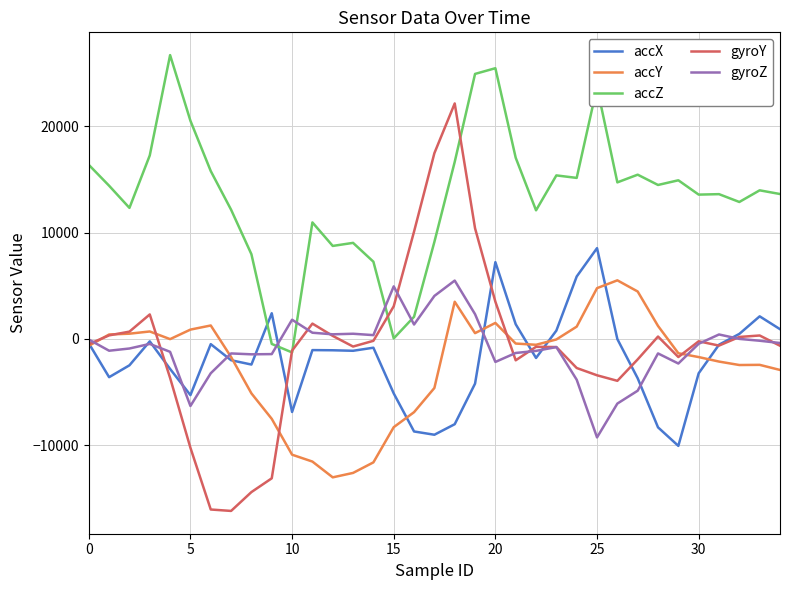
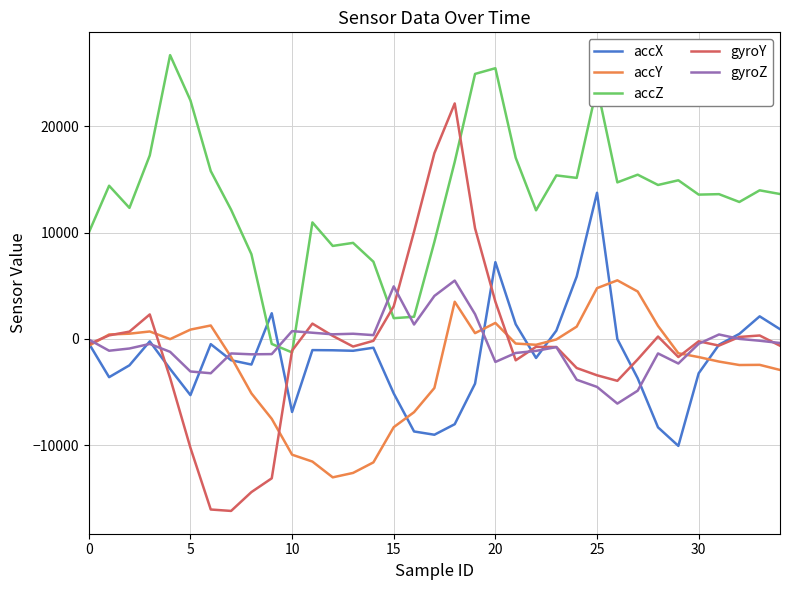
  {
    "accX": {
      "5": -5300,
      "10": -6900,
      "15": -5100,
      "20": 7200,
-     "25": 8500,
+     "25": 13700,
      "30": -3200
    },
    "accZ": {
-     "0": 16400,
-     "5": 20500,
-     "15": 0,
+     "0": 10000,
+     "5": 22400,
+     "15": 1900,
      "20": 25500,
      "30": 13600
    },
    "gyroZ": {
      "0": -100,
-     "5": -6300,
-     "10": 1800,
+     "5": -3100,
+     "10": 700,
      "15": 4900,
      "20": -2200,
-     "25": -9300
+     "25": -4500
    }
  }
